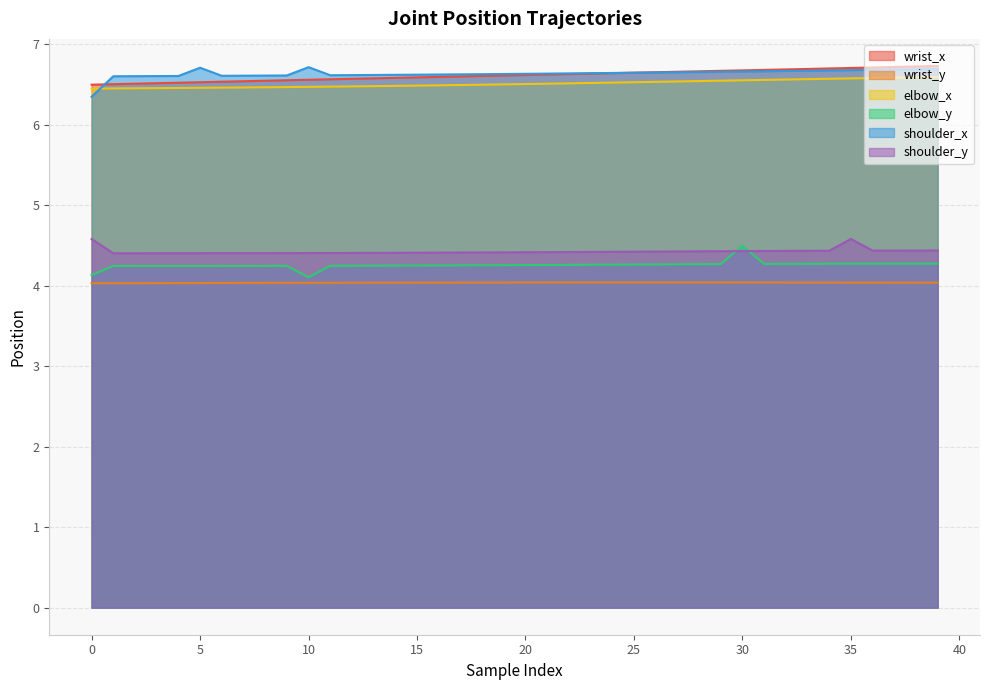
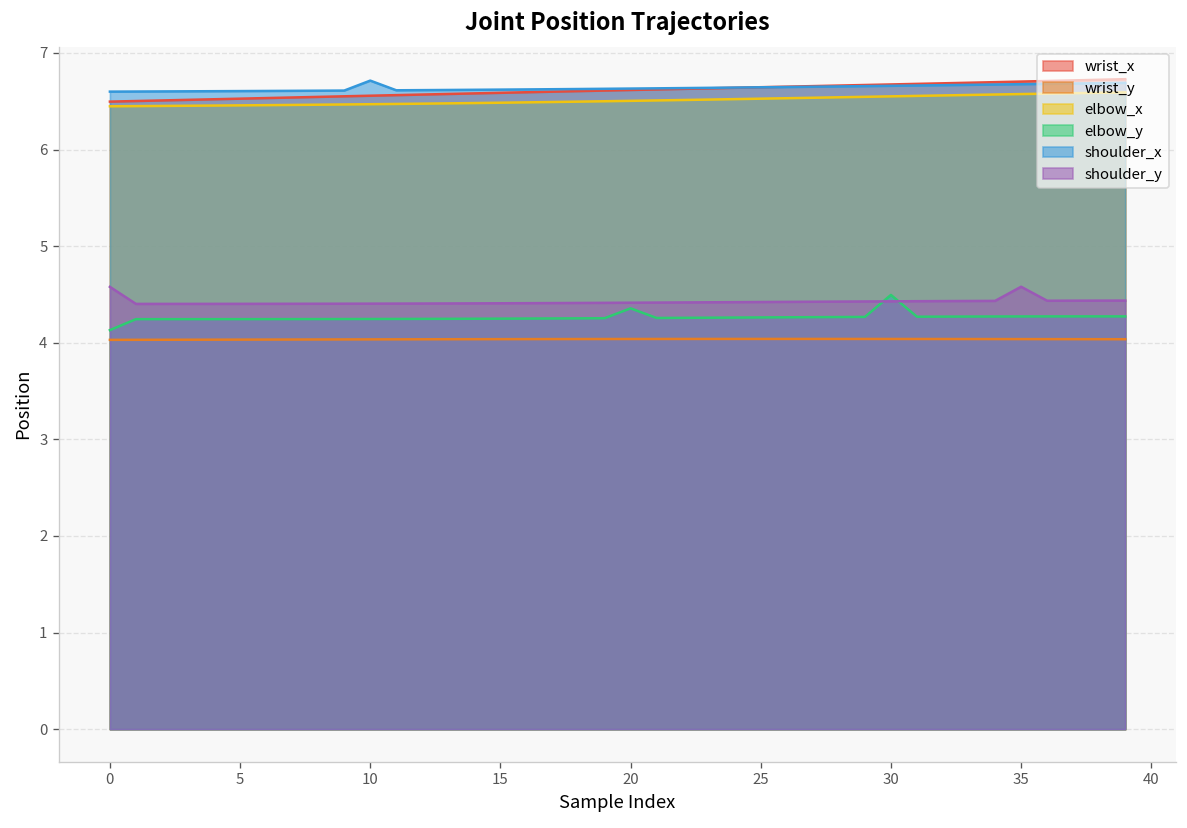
  {
    "elbow_y": {
      "0": 4.1,
      "5": 4.2,
-     "10": 4.1,
+     "10": 4.2,
      "15": 4.2,
-     "20": 4.3,
+     "20": 4.4,
      "25": 4.3,
      "30": 4.5,
      "35": 4.3
    },
    "shoulder_x": {
-     "0": 6.3,
-     "5": 6.7,
+     "0": 6.6,
+     "5": 6.6,
      "10": 6.7,
      "15": 6.6
    },
    "shoulder_y": {
      "0": 4.6,
      "5": 4.4,
      "10": 4.4,
      "15": 4.4,
      "20": 4.4,
      "25": 4.4,
      "30": 4.4,
      "35": 4.6
    }
  }
